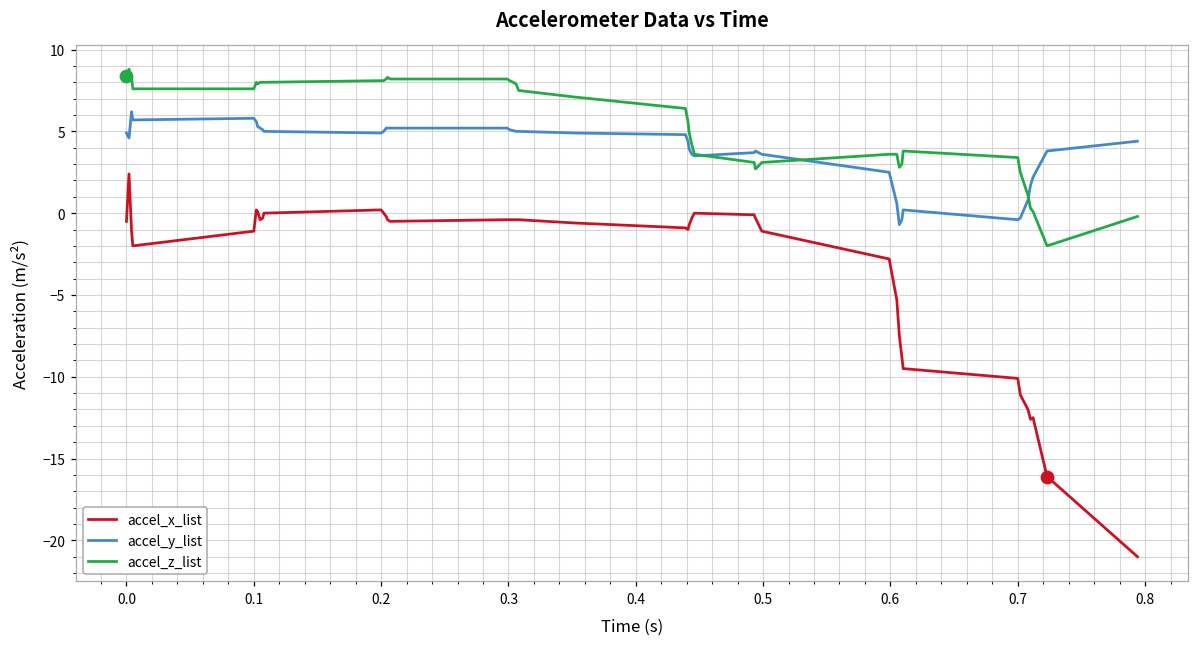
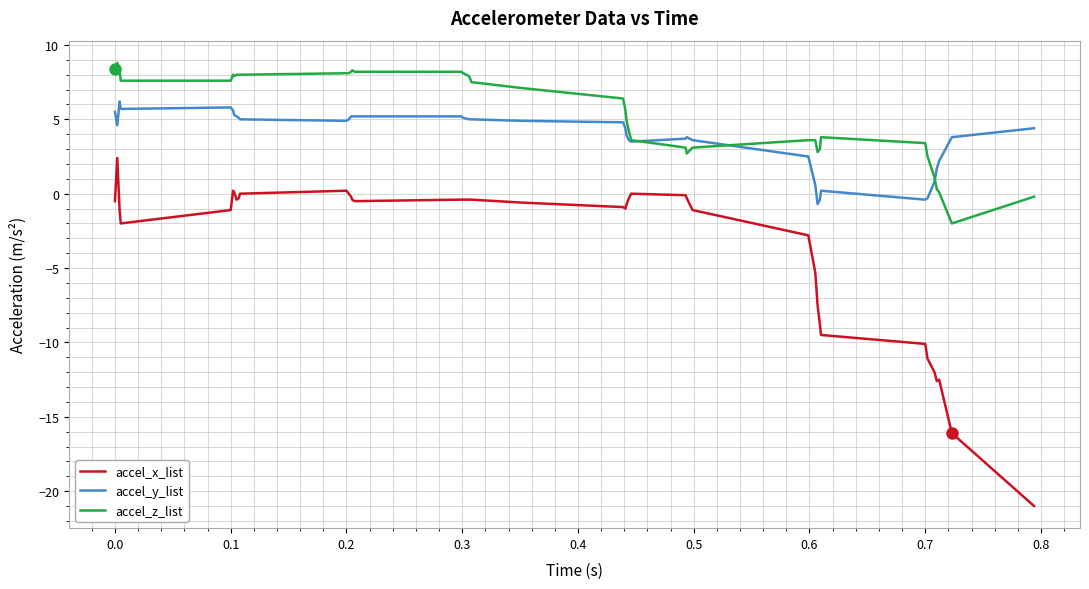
  {
    "accel_y_list": {
-     "0.0": 4.9,
+     "0.0": 5.5,
      "0.1": 5.8,
      "0.2": 4.9,
      "0.7": -0.4
    }
  }
